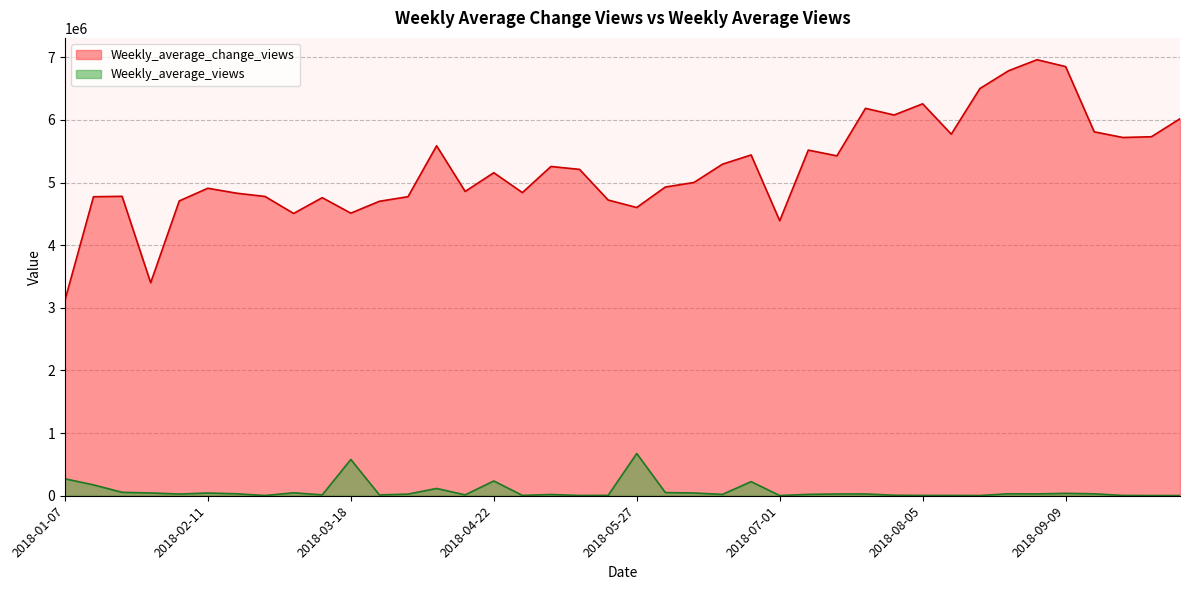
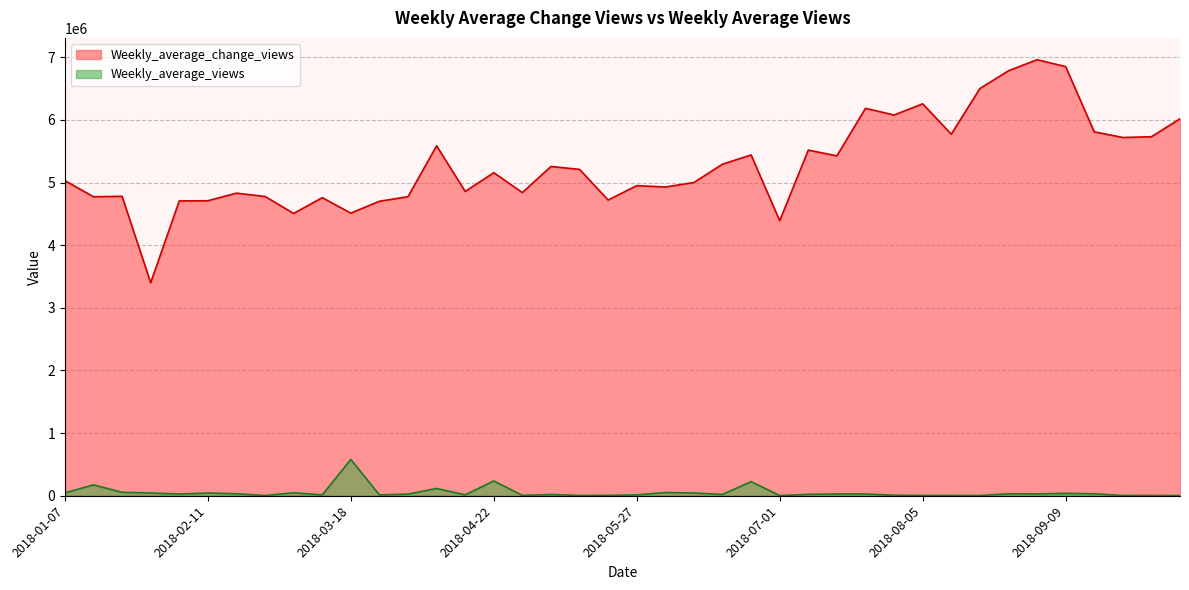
  {
    "Weekly_average_change_views": {
-     "2018-01-07": 3100000,
-     "2018-02-11": 4900000,
+     "2018-01-07": 5000000,
+     "2018-02-11": 4700000,
      "2018-03-18": 4500000,
      "2018-04-22": 5200000,
-     "2018-05-27": 4600000,
+     "2018-05-27": 4900000,
      "2018-07-01": 4400000,
      "2018-08-05": 6300000,
      "2018-09-09": 6800000
    },
    "Weekly_average_views": {
-     "2018-01-07": 300000,
+     "2018-01-07": 0,
      "2018-02-11": 0,
      "2018-03-18": 600000,
      "2018-04-22": 200000,
-     "2018-05-27": 700000,
+     "2018-05-27": 0,
      "2018-07-01": 0,
      "2018-08-05": 0,
      "2018-09-09": 0
    }
  }
